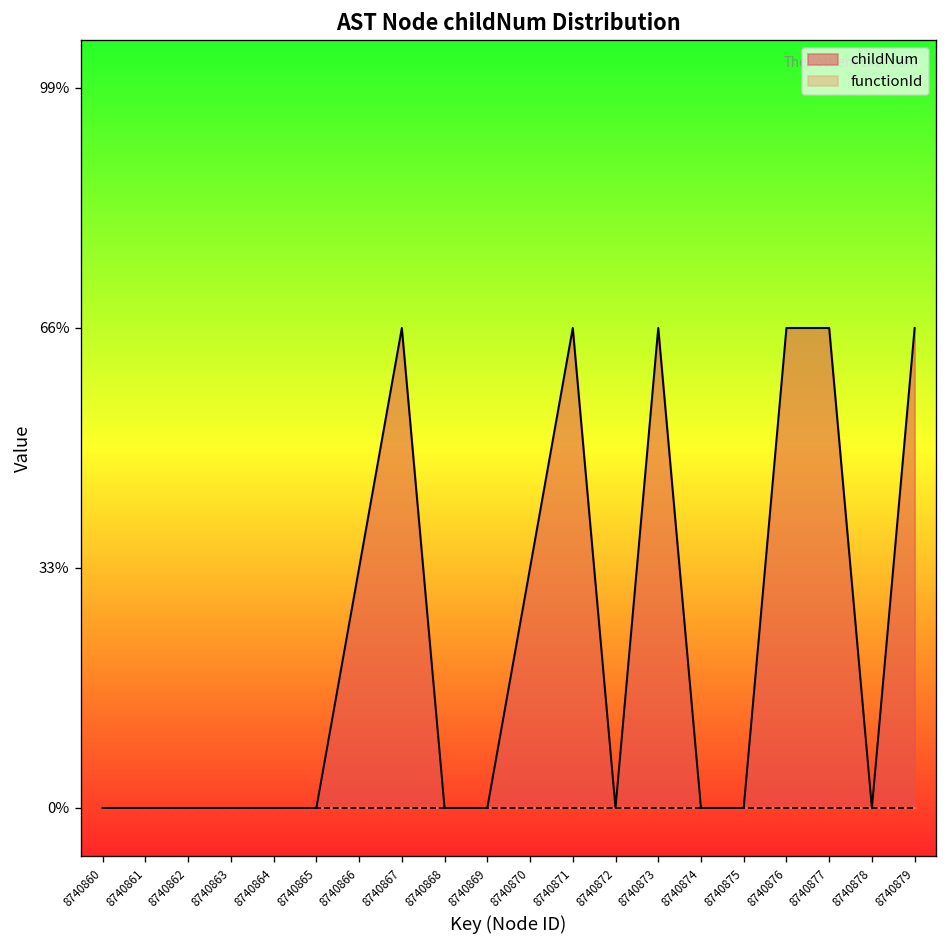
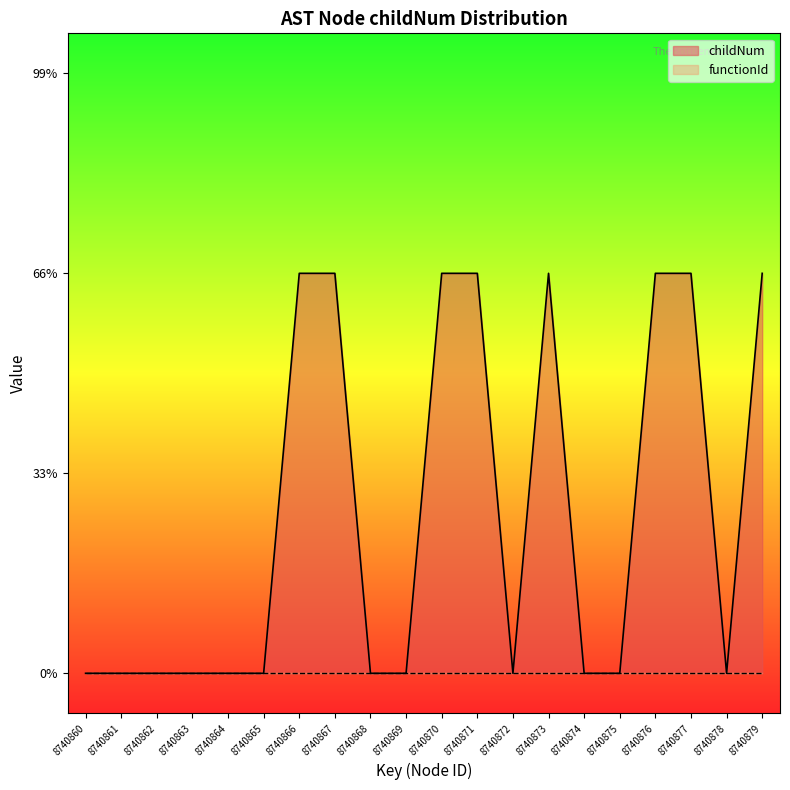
  {
    "childNum": {
-     "8740866": "33%",
+     "8740866": "66%",
      "8740867": "66%",
-     "8740870": "33%",
+     "8740870": "66%",
      "8740871": "66%",
      "8740873": "66%",
      "8740876": "66%",
      "8740877": "66%",
      "8740879": "66%"
    },
    "functionId": {
      "8740866": "0%",
      "8740867": "0%",
      "8740870": "0%",
      "8740871": "0%",
      "8740873": "0%",
      "8740876": "0%",
      "8740877": "0%",
      "8740879": "0%"
    }
  }
